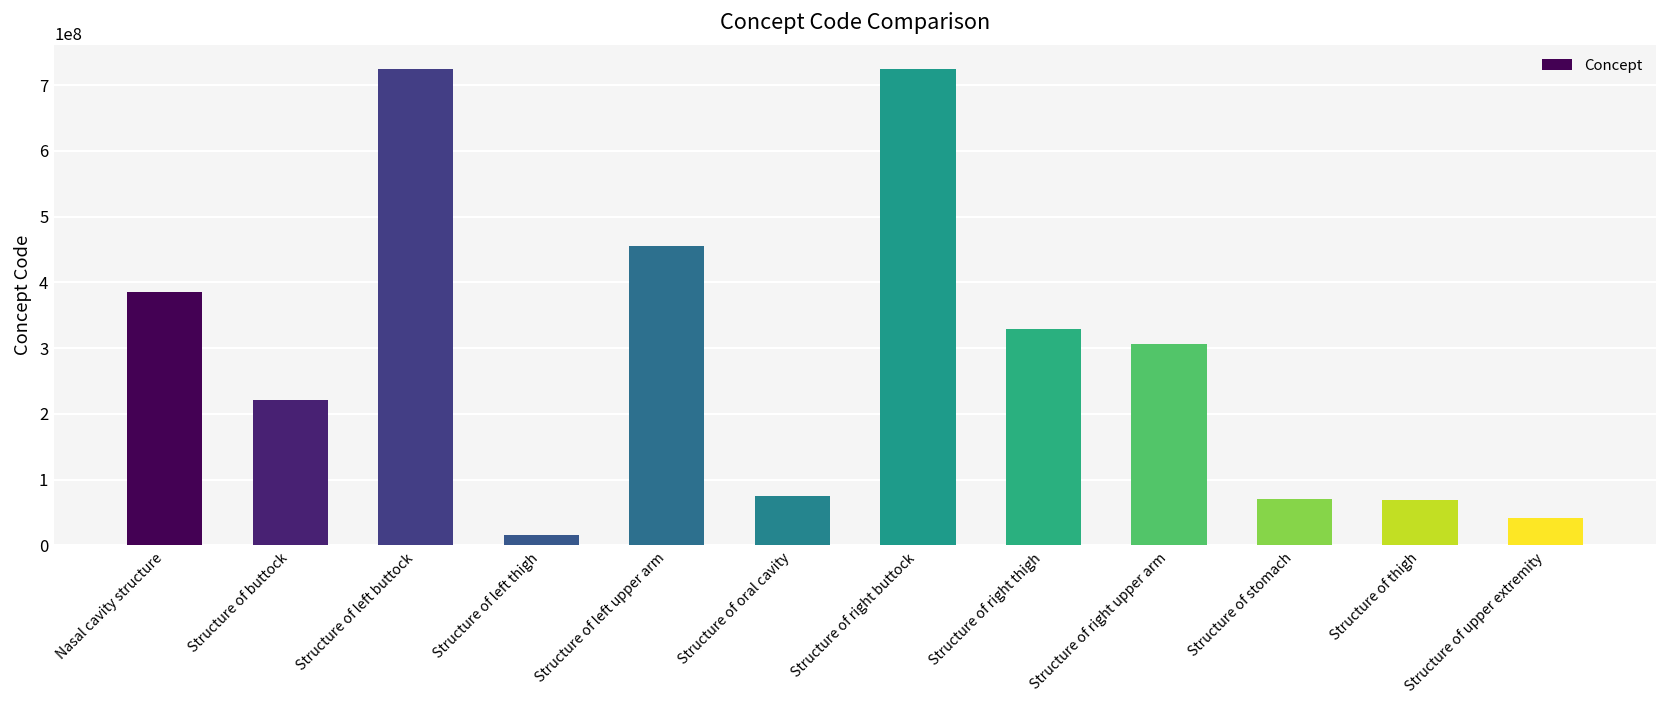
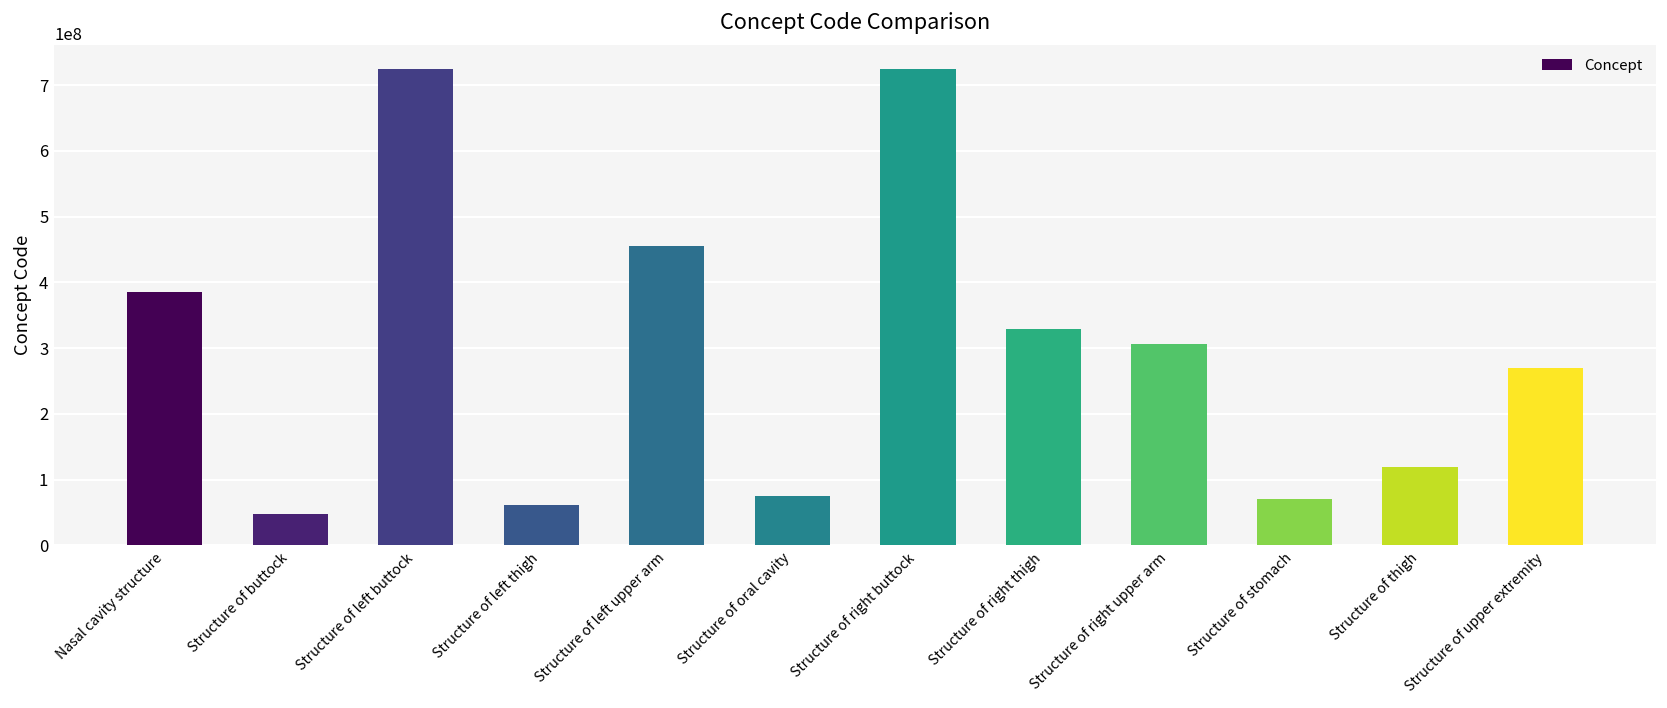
  {
    "Nasal cavity structure": 390000000,
-   "Structure of buttock": 220000000,
+   "Structure of buttock": 50000000,
    "Structure of left buttock": 720000000,
-   "Structure of left thigh": 20000000,
+   "Structure of left thigh": 60000000,
    "Structure of left upper arm": 460000000,
    "Structure of oral cavity": 70000000,
    "Structure of right buttock": 720000000,
    "Structure of right thigh": 330000000,
    "Structure of right upper arm": 310000000,
    "Structure of stomach": 70000000,
-   "Structure of thigh": 70000000,
-   "Structure of upper extremity": 40000000
+   "Structure of thigh": 120000000,
+   "Structure of upper extremity": 270000000
  }
